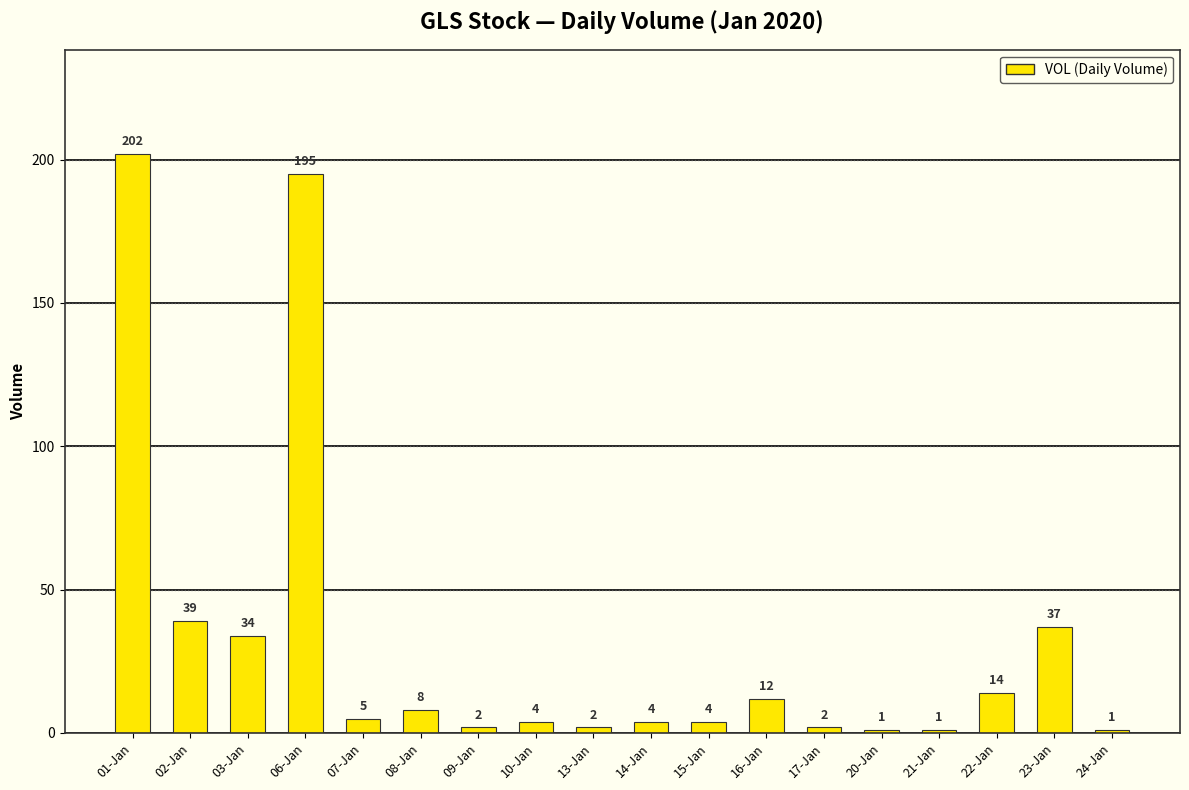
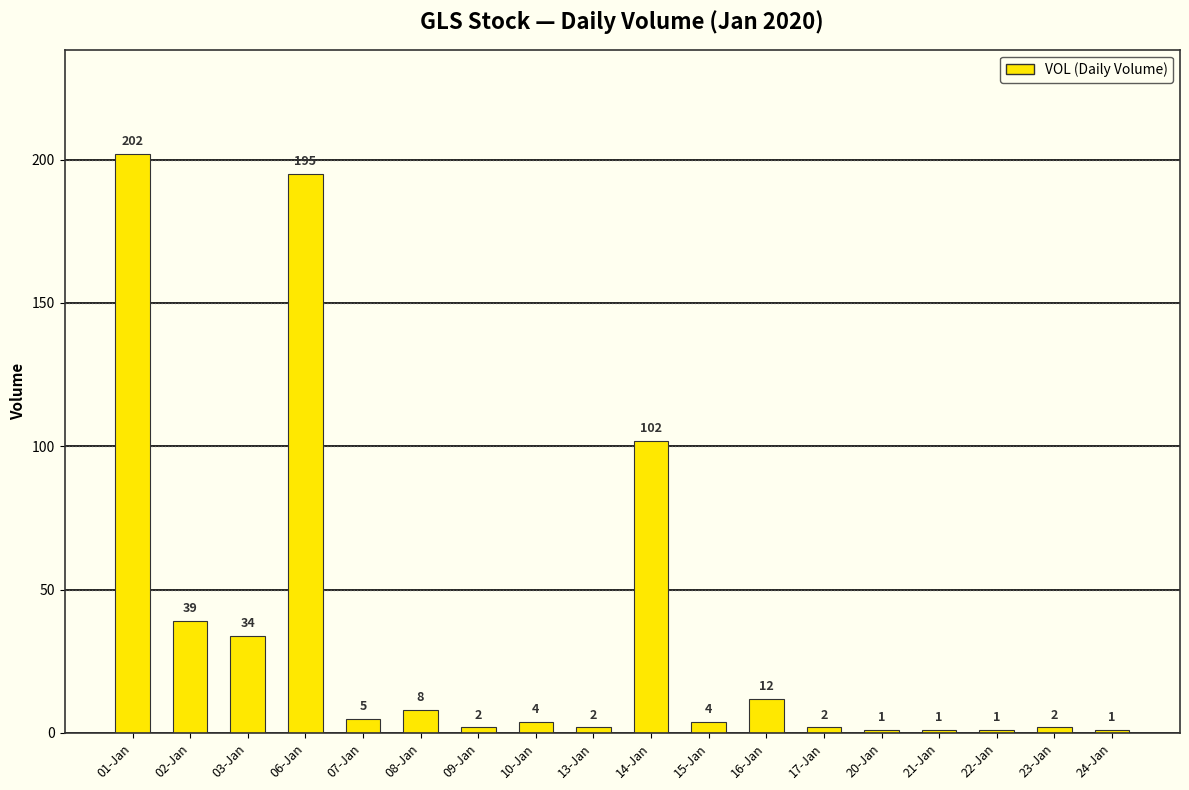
  {
    "01-Jan": 202,
    "02-Jan": 39,
    "03-Jan": 34,
    "06-Jan": 195,
    "07-Jan": 5,
    "08-Jan": 8,
    "09-Jan": 2,
    "10-Jan": 4,
    "13-Jan": 2,
-   "14-Jan": 4,
+   "14-Jan": 102,
    "15-Jan": 4,
    "16-Jan": 12,
    "17-Jan": 2,
    "20-Jan": 1,
    "21-Jan": 1,
-   "22-Jan": 14,
-   "23-Jan": 37,
+   "22-Jan": 1,
+   "23-Jan": 2,
    "24-Jan": 1
  }
